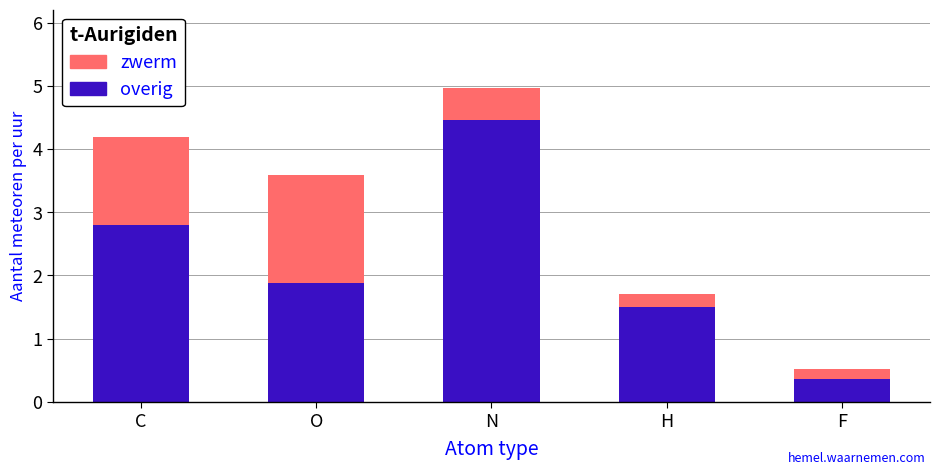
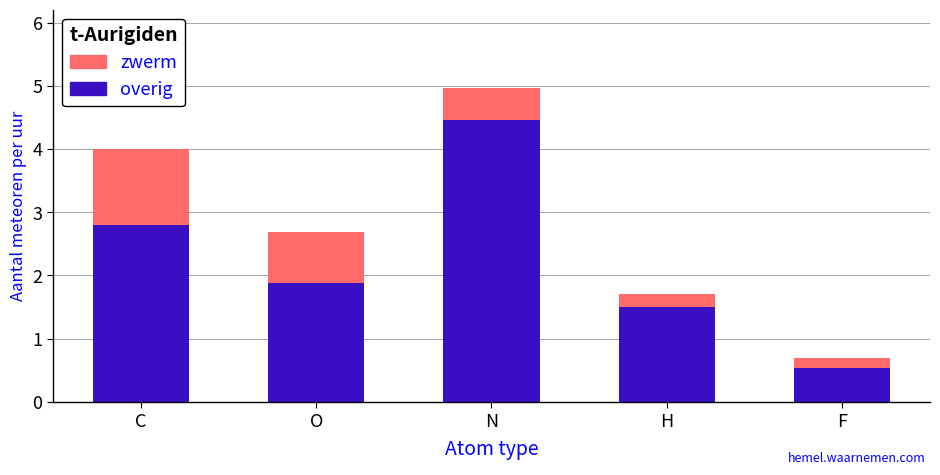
  {
    "overig": {
      "C": 2.8,
      "O": 1.9,
      "N": 4.5,
      "H": 1.5,
-     "F": 0.4
+     "F": 0.5
    },
    "zwerm": {
-     "C": 1.4,
-     "O": 1.7,
+     "C": 1.2,
+     "O": 0.8,
      "N": 0.5,
      "H": 0.2,
      "F": 0.2
    }
  }
